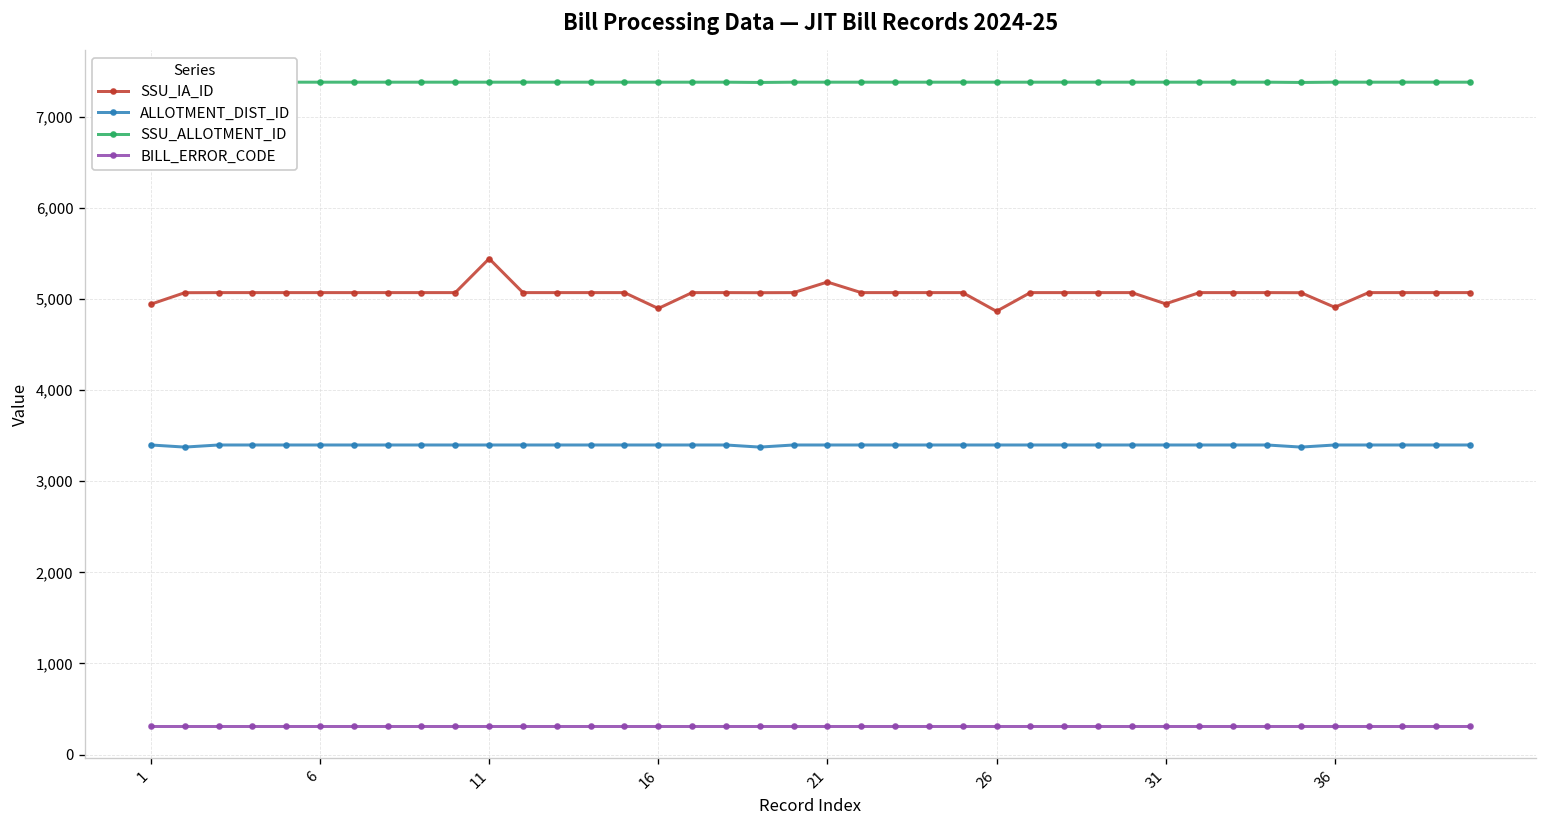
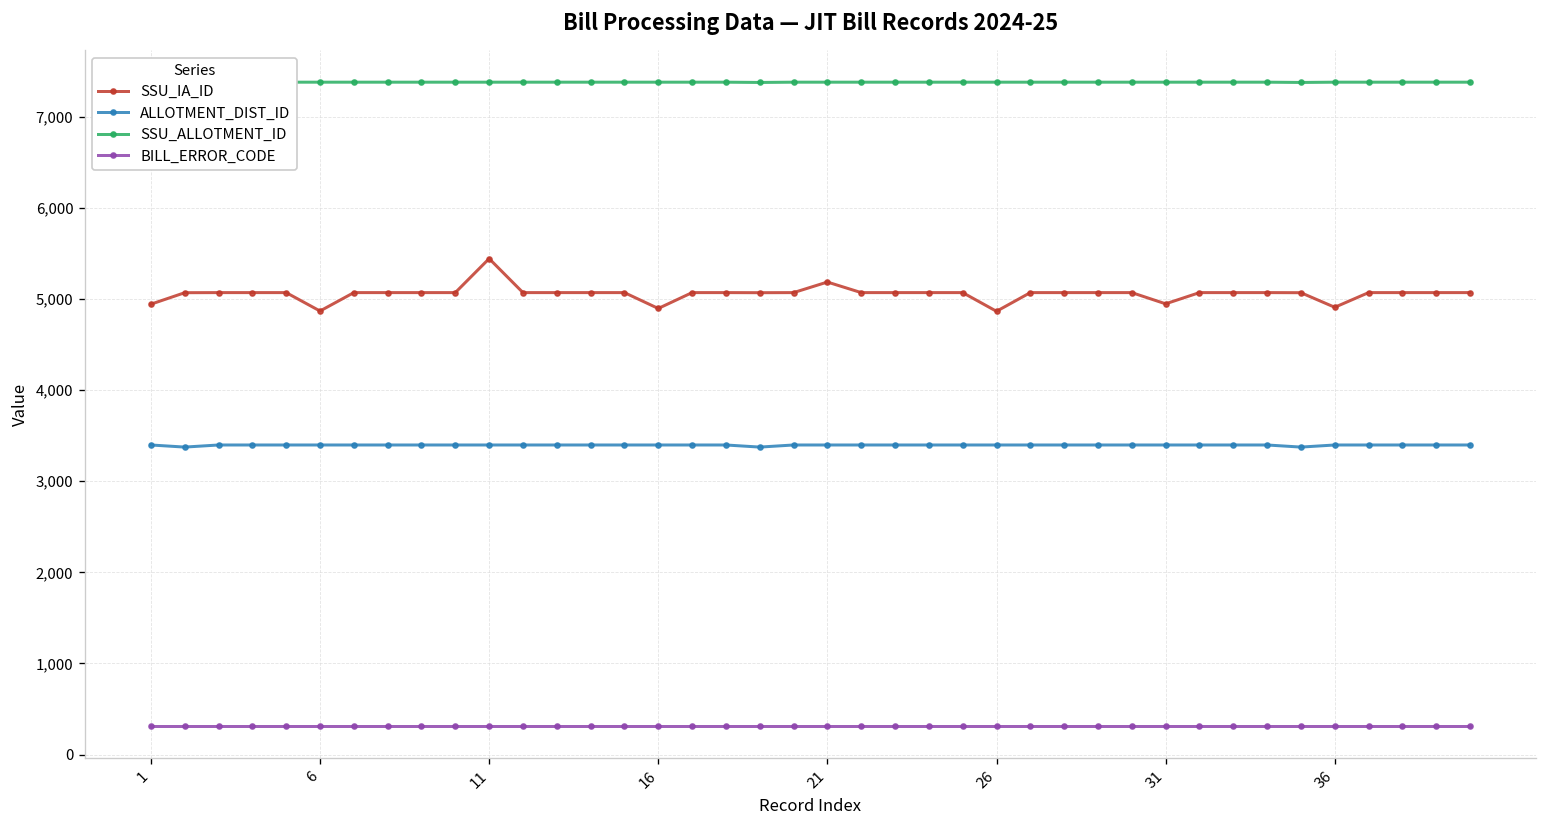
  {
    "SSU_IA_ID": {
      "1": "4,900",
-     "6": "5,100",
+     "6": "4,900",
      "11": "5,400",
      "16": "4,900",
      "21": "5,200",
      "26": "4,900",
      "31": "4,900",
      "36": "4,900"
    },
    "ALLOTMENT_DIST_ID": {
      "1": "3,400",
      "6": "3,400",
      "11": "3,400",
      "16": "3,400",
      "21": "3,400",
      "26": "3,400",
      "31": "3,400",
      "36": "3,400"
    },
    "SSU_ALLOTMENT_ID": {
      "6": "7,400",
      "11": "7,400",
      "16": "7,400",
      "21": "7,400",
      "26": "7,400",
      "31": "7,400",
      "36": "7,400"
    },
    "BILL_ERROR_CODE": {
      "1": "300",
      "6": "300",
      "11": "300",
      "16": "300",
      "21": "300",
      "26": "300",
      "31": "300",
      "36": "300"
    }
  }
